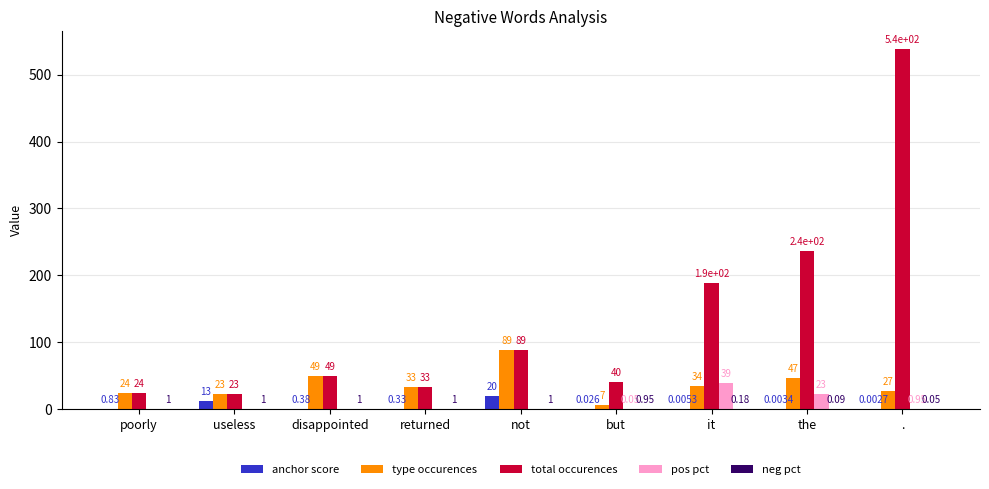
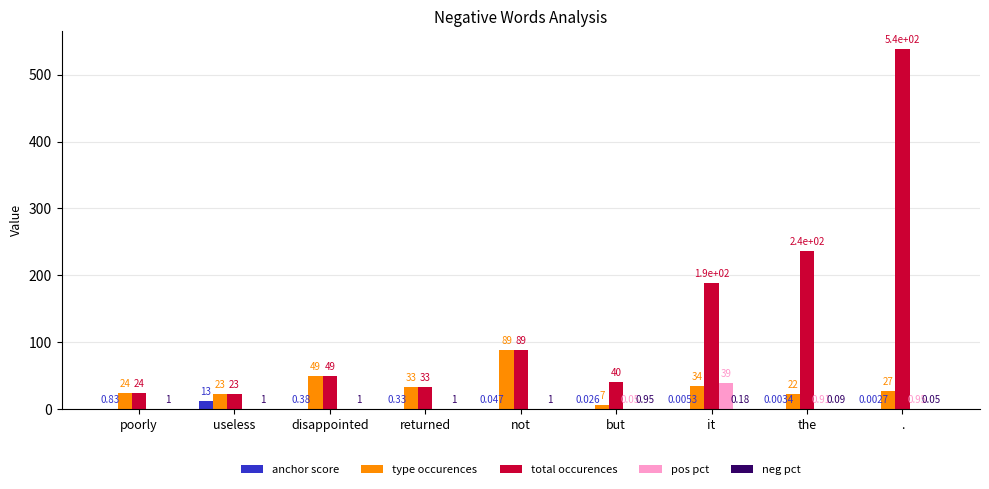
  {
    "anchor score": {
      "poorly": 0.83,
      "useless": 13,
      "disappointed": 0.38,
      "returned": 0.33,
-     "not": 20,
+     "not": 0.047,
      "but": 0.026,
      "it": 0.0053,
      "the": 0.0034,
      ".": 0.0027
    },
    "type occurences": {
      "poorly": 24,
      "useless": 23,
      "disappointed": 49,
      "returned": 33,
      "not": 89,
      "but": 7,
      "it": 34,
-     "the": 47,
+     "the": 22,
      ".": 27
    },
    "total occurences": {
      "poorly": 24,
      "useless": 23,
      "disappointed": 49,
      "returned": 33,
      "not": 89,
      "but": 40
    },
    "pos pct": {
      "it": 39,
-     "the": 23
+     "the": 0.91
    },
    "neg pct": {
      "poorly": 1,
      "useless": 1,
      "disappointed": 1,
      "returned": 1,
      "not": 1,
      "it": 0.18
    }
  }
